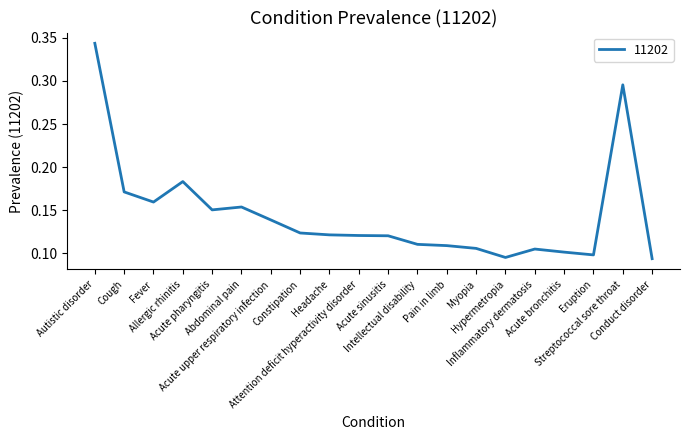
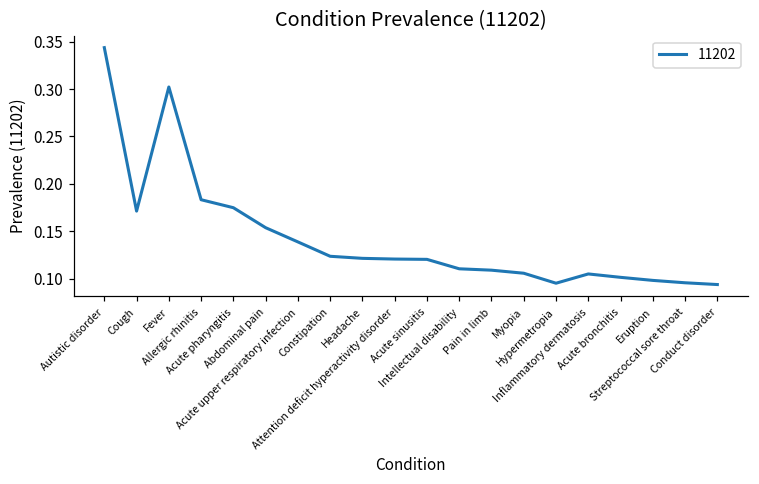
  {
    "Autistic disorder": 0.34,
    "Cough": 0.17,
-   "Fever": 0.16,
+   "Fever": 0.30,
    "Allergic rhinitis": 0.18,
-   "Acute pharyngitis": 0.15,
+   "Acute pharyngitis": 0.17,
    "Abdominal pain": 0.15,
    "Acute upper respiratory infection": 0.14,
    "Constipation": 0.12,
    "Headache": 0.12,
    "Attention deficit hyperactivity disorder": 0.12,
    "Acute sinusitis": 0.12,
    "Intellectual disability": 0.11,
    "Pain in limb": 0.11,
    "Myopia": 0.11,
    "Hypermetropia": 0.10,
    "Inflammatory dermatosis": 0.10,
    "Acute bronchitis": 0.10,
    "Eruption": 0.10,
-   "Streptococcal sore throat": 0.30,
+   "Streptococcal sore throat": 0.10,
    "Conduct disorder": 0.09
  }
